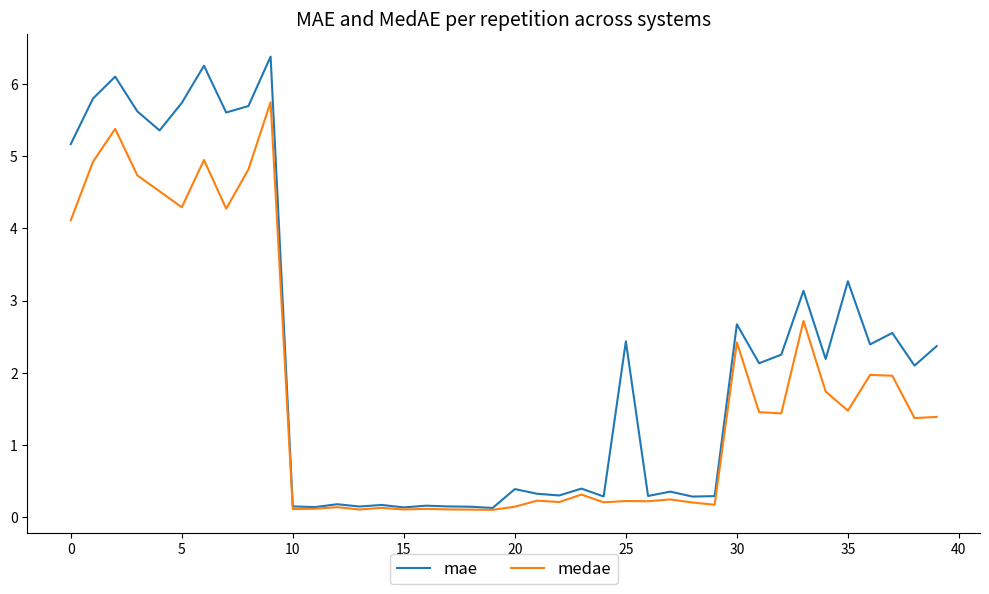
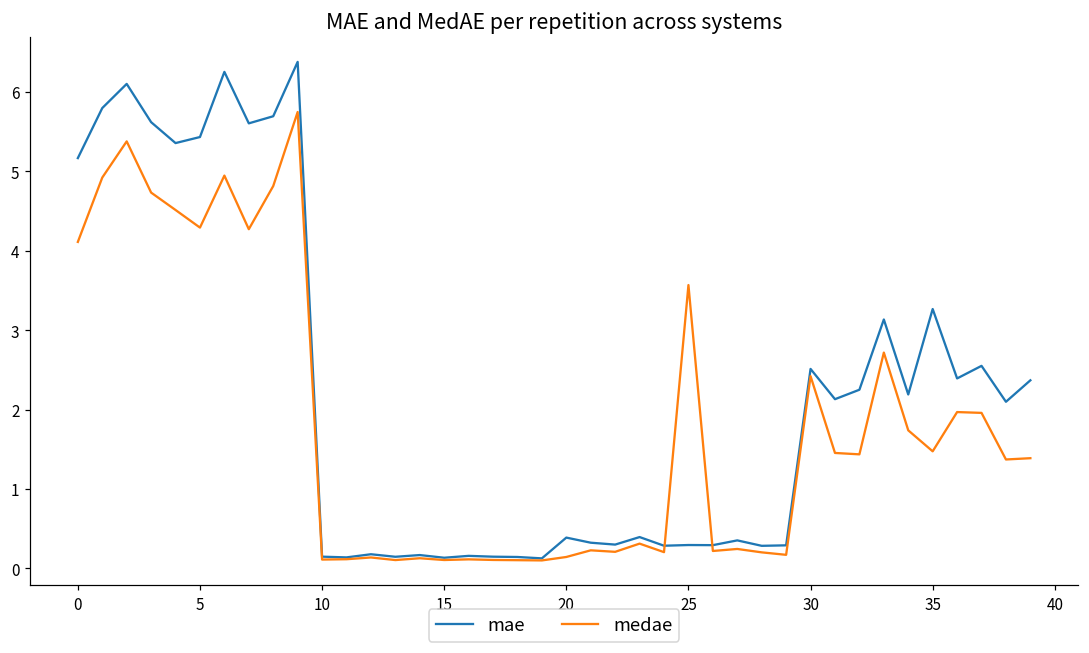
  {
    "mae": {
      "0": 5.2,
-     "5": 5.7,
+     "5": 5.4,
      "10": 0.1,
      "20": 0.4,
-     "25": 2.4,
-     "30": 2.7,
+     "25": 0.3,
+     "30": 2.5,
      "35": 3.3
    },
    "medae": {
      "0": 4.1,
      "5": 4.3,
      "10": 0.1,
      "20": 0.1,
-     "25": 0.2,
+     "25": 3.6,
      "30": 2.4,
      "35": 1.5
    }
  }
